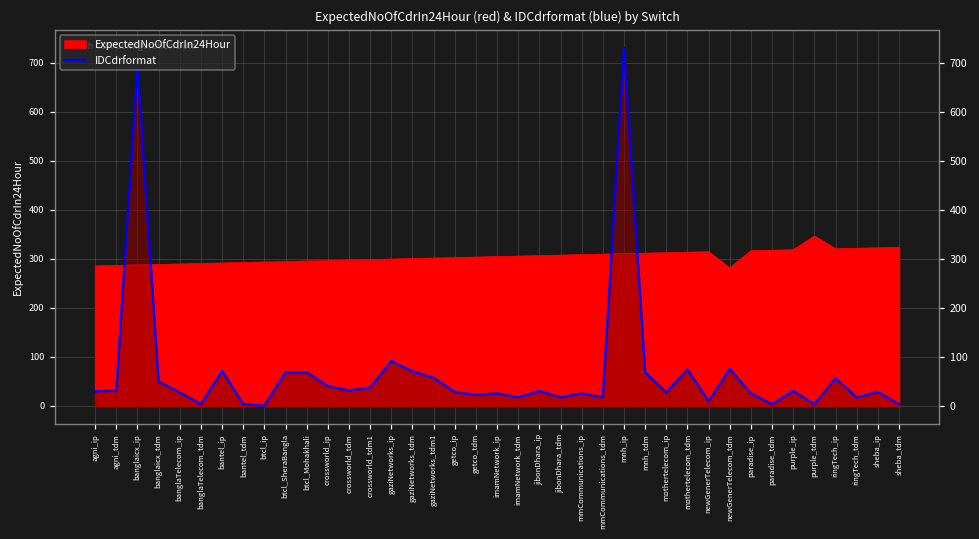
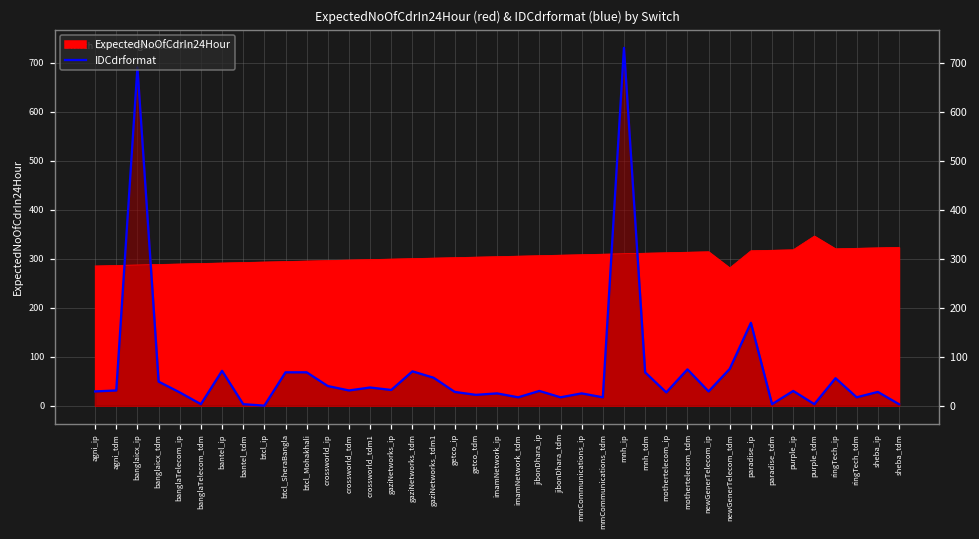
  {
    "ExpectedNoOfCdrIn24Hour": {
      "agni_ip": 290,
      "agni_tdm": 290,
      "banglaicx_ip": 290,
      "banglaicx_tdm": 290,
      "banglaTelecom_ip": 290,
      "banglaTelecom_tdm": 290,
      "bantel_ip": 290,
      "bantel_tdm": 290,
      "btcl_ip": 290,
      "btcl_SheraBangla": 290,
      "btcl_Mohakhali": 300,
      "crossworld_ip": 300,
      "crossworld_tdm": 300,
      "crossworld_tdm1": 300,
      "gaziNetworks_ip": 300,
      "gaziNetworks_tdm": 300,
      "gaziNetworks_tdm1": 300,
      "getco_ip": 300,
      "getco_tdm": 300,
      "imamNetwork_ip": 300,
      "imamNetwork_tdm": 310,
      "jibonDhara_ip": 310,
      "jibonDhara_tdm": 310,
      "mmCommunications_ip": 310,
      "mmCommunications_tdm": 310,
      "mnh_ip": 310,
      "mnh_tdm": 310,
      "mothertelecom_ip": 310,
      "mothertelecom_tdm": 310,
      "newGenerTelecom_ip": 310,
      "newGenerTelecom_tdm": 280,
      "paradise_ip": 320,
      "paradise_tdm": 320,
      "purple_ip": 320,
      "purple_tdm": 350,
      "ringTech_ip": 320,
      "ringTech_tdm": 320,
      "sheba_ip": 320,
      "sheba_tdm": 320
    },
    "IDCdrformat": {
      "agni_ip": 30,
      "agni_tdm": 30,
      "banglaicx_tdm": 50,
      "banglaTelecom_ip": 30,
      "banglaTelecom_tdm": 0,
      "bantel_ip": 70,
      "bantel_tdm": 0,
      "btcl_ip": 0,
      "btcl_SheraBangla": 70,
      "btcl_Mohakhali": 70,
      "crossworld_ip": 40,
      "crossworld_tdm": 30,
      "crossworld_tdm1": 40,
-     "gaziNetworks_ip": 90,
+     "gaziNetworks_ip": 30,
      "gaziNetworks_tdm": 70,
      "gaziNetworks_tdm1": 60,
      "getco_ip": 30,
      "getco_tdm": 20,
      "imamNetwork_ip": 30,
      "imamNetwork_tdm": 20,
      "jibonDhara_ip": 30,
      "jibonDhara_tdm": 20,
      "mmCommunications_ip": 30,
      "mmCommunications_tdm": 20,
      "mnh_ip": 730,
      "mnh_tdm": 70,
      "mothertelecom_ip": 30,
      "mothertelecom_tdm": 70,
-     "newGenerTelecom_ip": 10,
+     "newGenerTelecom_ip": 30,
      "newGenerTelecom_tdm": 80,
-     "paradise_ip": 30,
+     "paradise_ip": 170,
      "paradise_tdm": 0,
      "purple_ip": 30,
      "purple_tdm": 0,
      "ringTech_ip": 60,
      "ringTech_tdm": 20,
      "sheba_ip": 30,
      "sheba_tdm": 0
    }
  }
